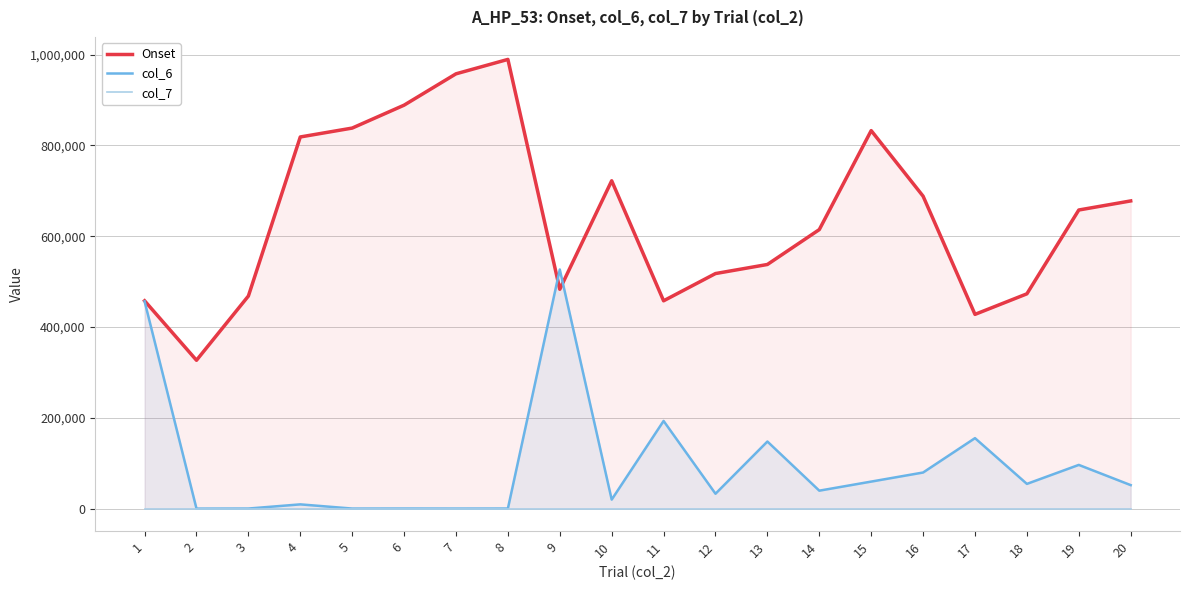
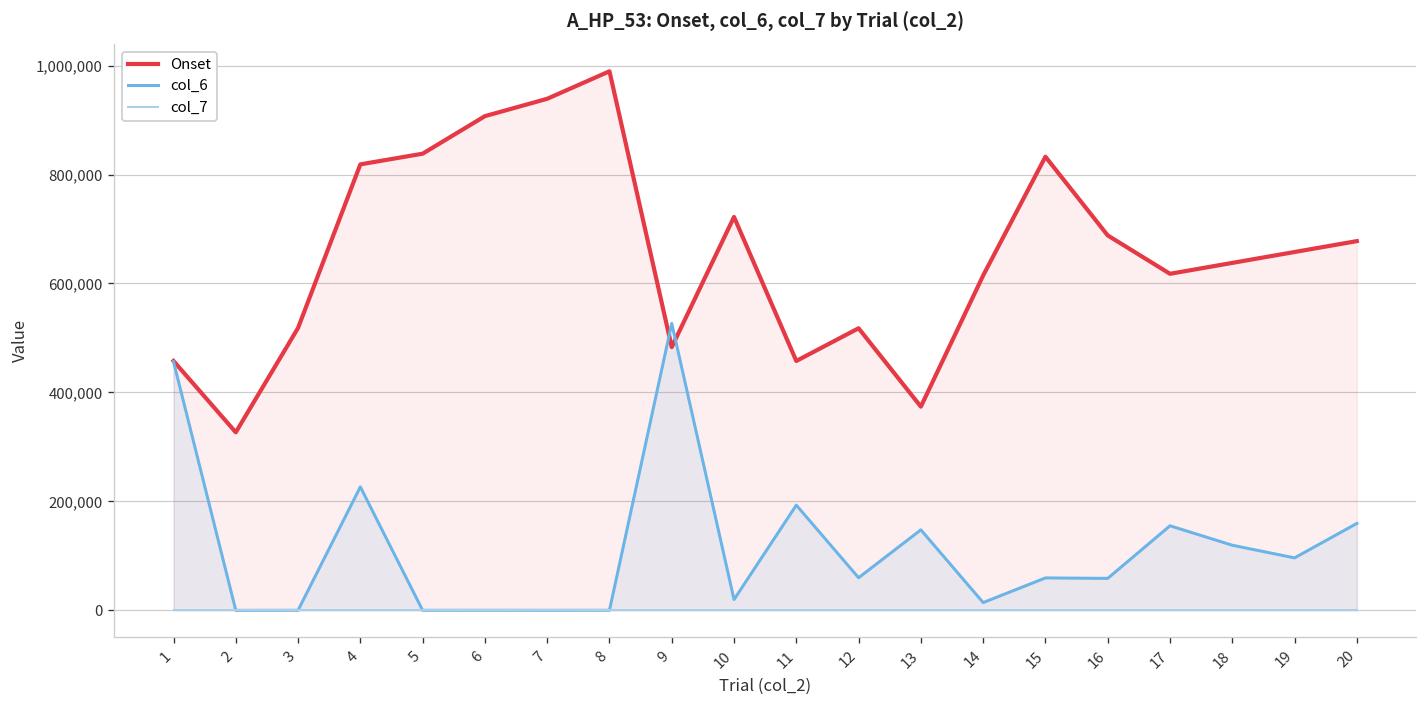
  {
    "Onset": {
      "2": "330,000",
-     "3": "470,000",
+     "3": "520,000",
      "4": "820,000",
      "5": "840,000",
-     "6": "890,000",
-     "7": "960,000",
+     "6": "910,000",
+     "7": "940,000",
      "8": "990,000",
      "9": "480,000",
      "10": "720,000",
      "11": "460,000",
      "12": "520,000",
-     "13": "540,000",
+     "13": "370,000",
      "14": "610,000",
      "15": "830,000",
      "16": "690,000",
-     "17": "430,000",
-     "18": "470,000",
+     "17": "620,000",
+     "18": "640,000",
      "19": "660,000",
      "20": "680,000"
    },
    "col_6": {
-     "4": "10,000",
+     "4": "230,000",
      "9": "530,000",
      "10": "20,000",
      "11": "190,000",
-     "12": "30,000",
+     "12": "60,000",
      "13": "150,000",
-     "14": "40,000",
+     "14": "10,000",
      "15": "60,000",
-     "16": "80,000",
+     "16": "60,000",
      "17": "160,000",
-     "18": "50,000",
+     "18": "120,000",
      "19": "100,000",
-     "20": "50,000"
+     "20": "160,000"
    },
    "col_7": {
      "1": "0",
      "4": "0",
      "9": "0",
      "10": "0",
      "11": "0",
      "12": "0",
      "13": "0",
      "14": "0",
      "15": "0",
      "16": "0",
      "17": "0",
      "18": "0",
      "19": "0",
      "20": "0"
    }
  }
